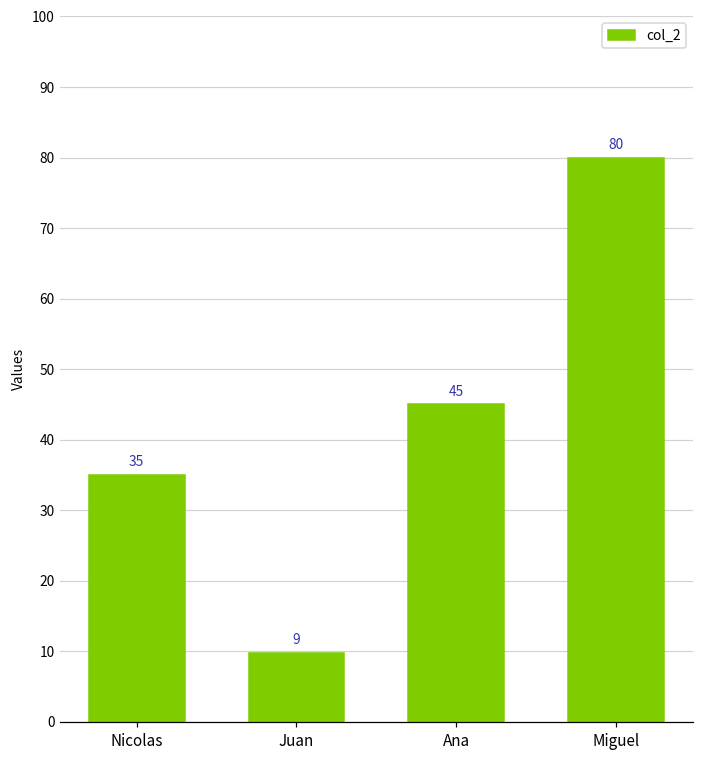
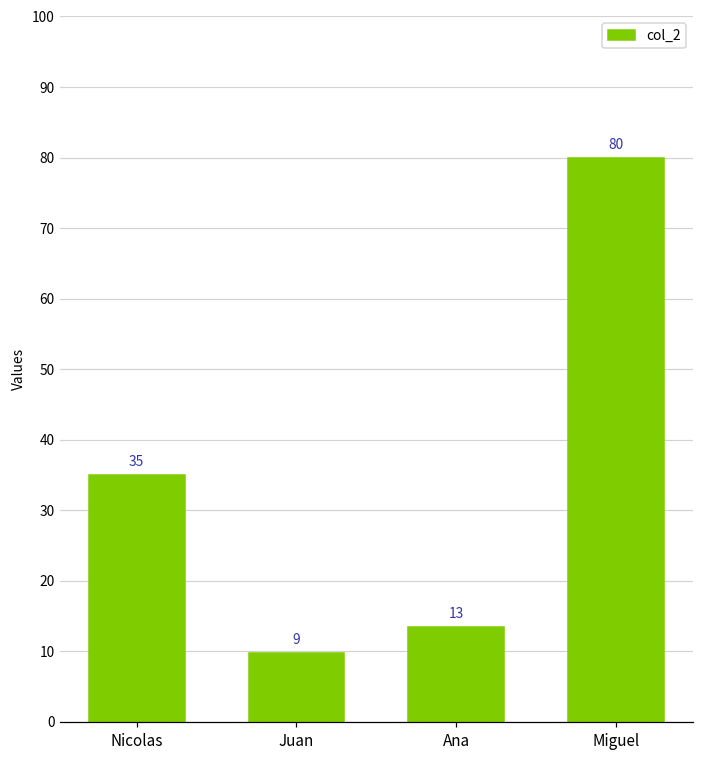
  {
    "Nicolas": 35,
-   "Ana": 45,
+   "Ana": 13,
    "Miguel": 80
  }
